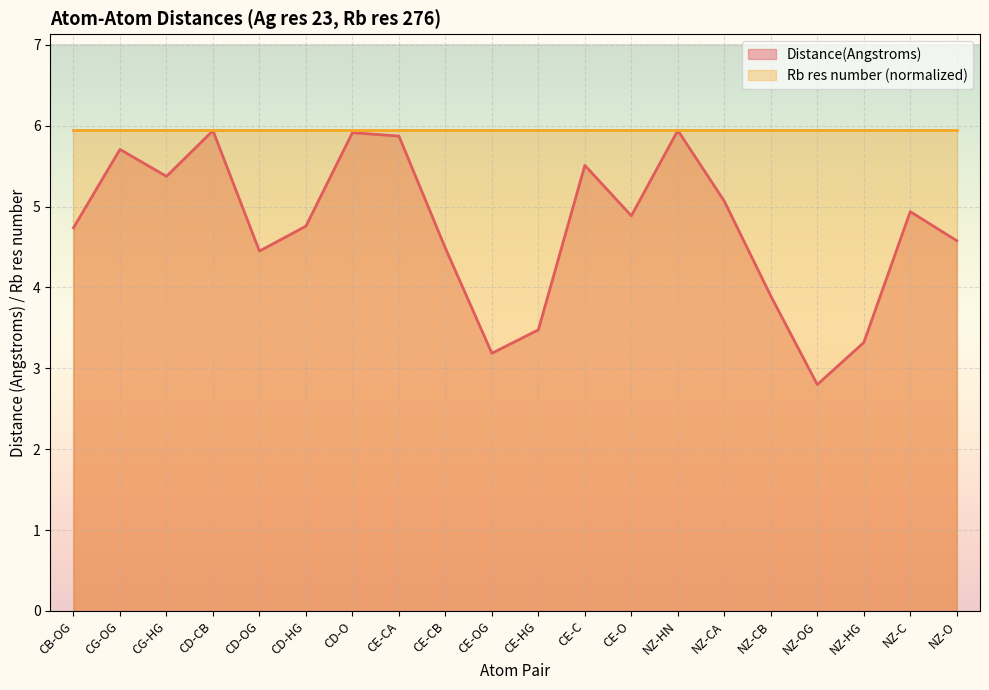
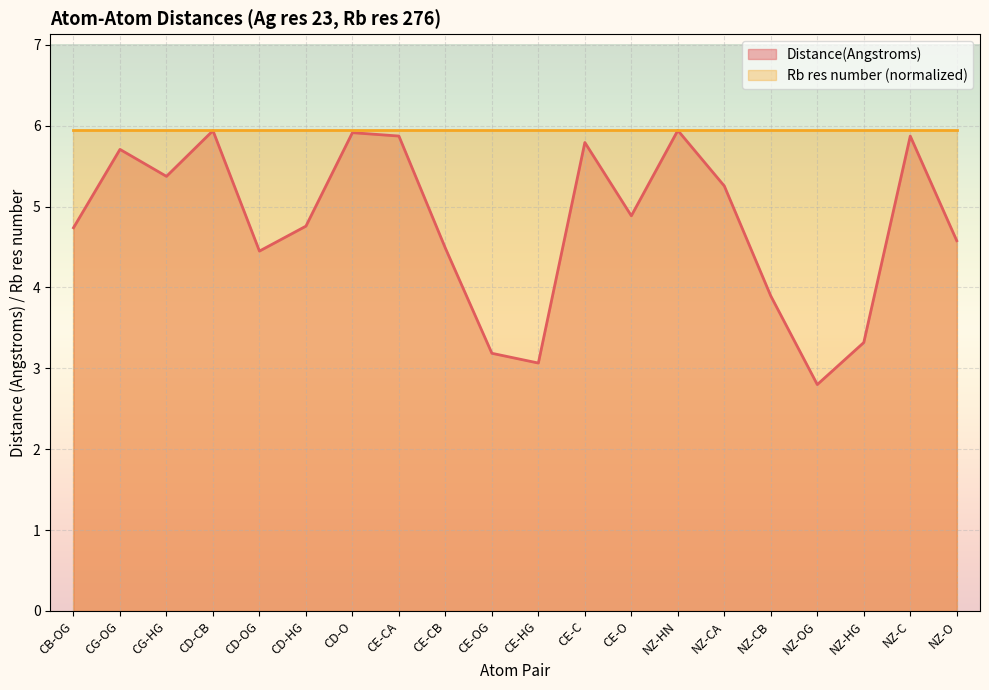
  {
    "Distance(Angstroms)": {
      "CB-OG": 4.7,
      "CG-OG": 5.7,
      "CG-HG": 5.4,
      "CD-OG": 4.4,
      "CD-HG": 4.8,
      "CE-CA": 5.9,
      "CE-CB": 4.5,
      "CE-OG": 3.2,
-     "CE-HG": 3.5,
-     "CE-C": 5.5,
+     "CE-HG": 3.1,
+     "CE-C": 5.8,
      "CE-O": 4.9,
-     "NZ-CA": 5.1,
+     "NZ-CA": 5.3,
      "NZ-CB": 3.9,
      "NZ-OG": 2.8,
      "NZ-HG": 3.3,
-     "NZ-C": 4.9,
+     "NZ-C": 5.9,
      "NZ-O": 4.6
    },
    "Rb res number (normalized)": {
      "CB-OG": 5.9,
      "CG-OG": 5.9,
      "CG-HG": 5.9,
      "CD-OG": 5.9,
      "CD-HG": 5.9,
      "CE-CA": 5.9,
      "CE-CB": 5.9,
      "CE-OG": 5.9,
      "CE-HG": 5.9,
      "CE-C": 5.9,
      "CE-O": 5.9,
      "NZ-CA": 5.9,
      "NZ-CB": 5.9,
      "NZ-OG": 5.9,
      "NZ-HG": 5.9,
      "NZ-C": 5.9,
      "NZ-O": 5.9
    }
  }
